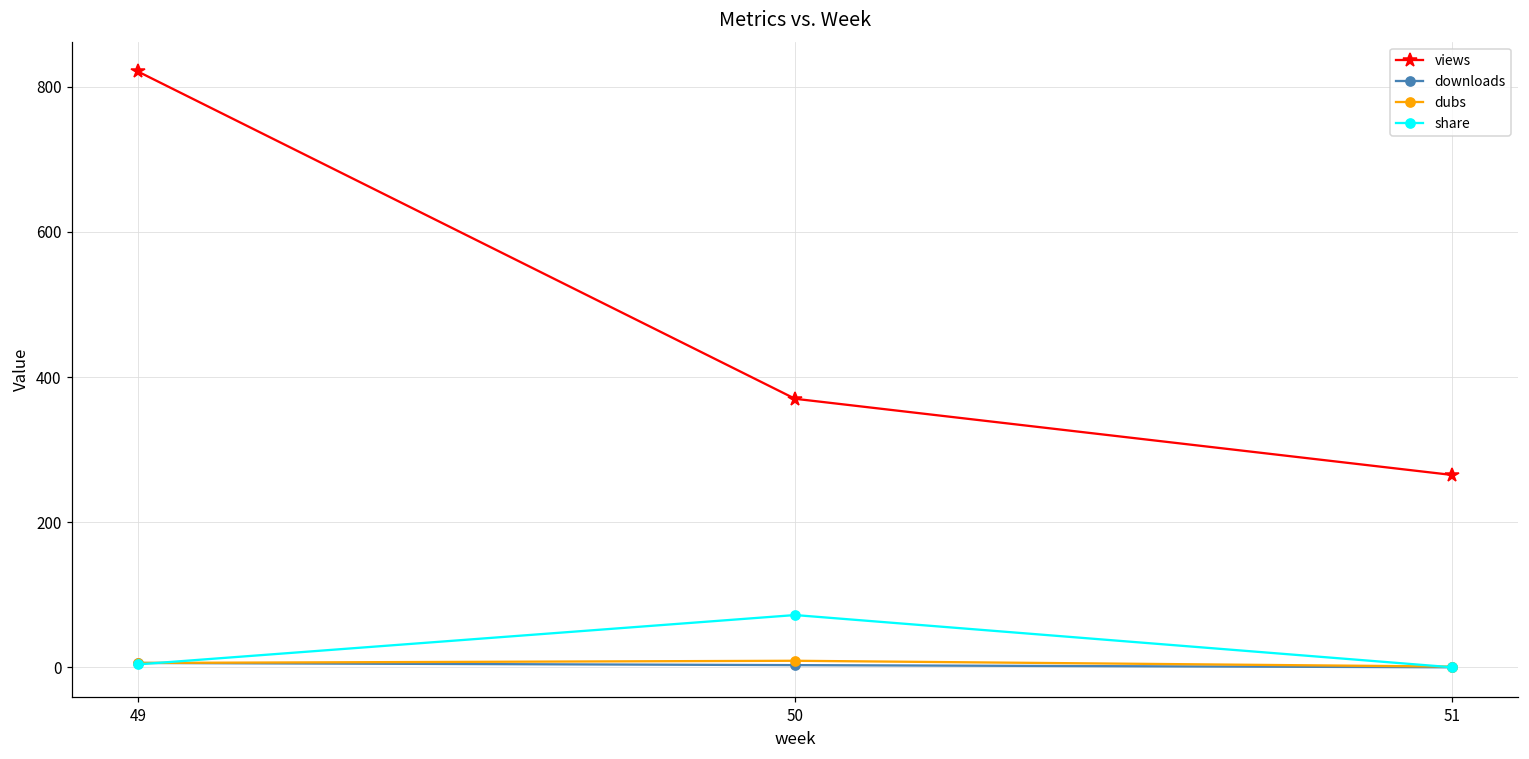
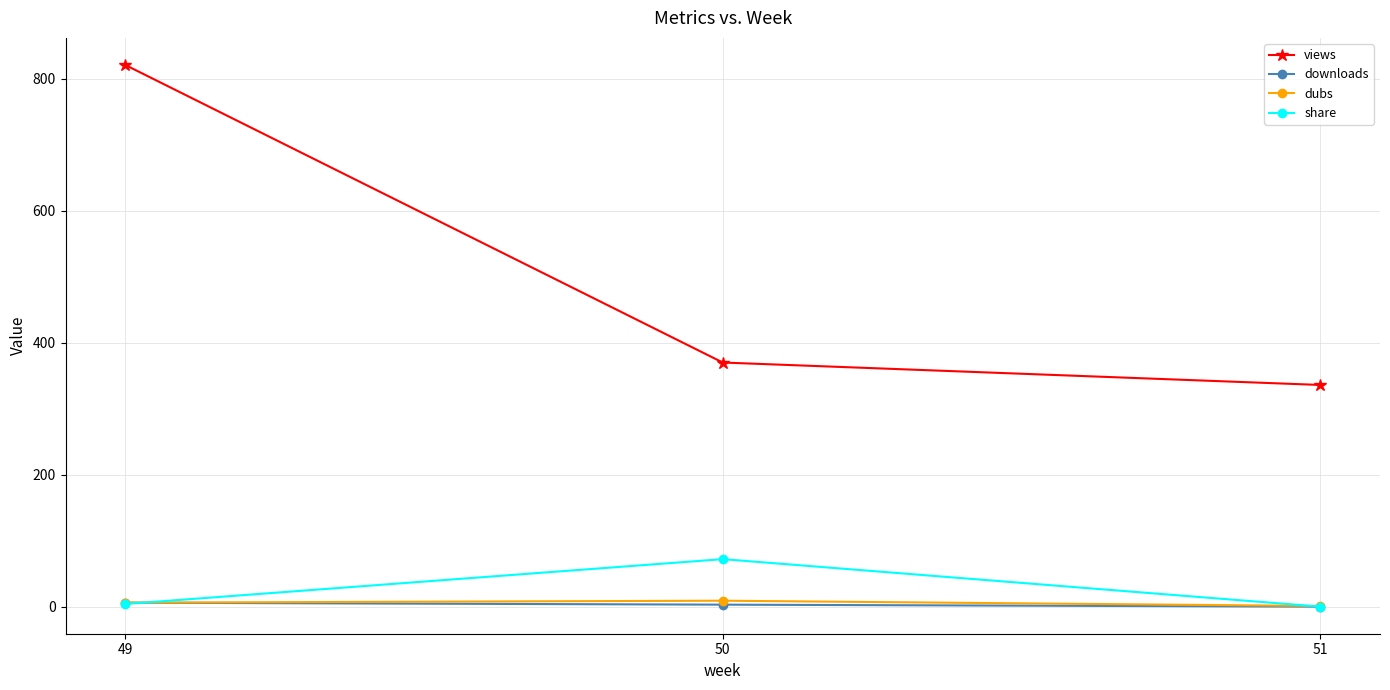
  {
    "views": {
      "49": 820,
      "50": 370,
-     "51": 270
+     "51": 340
    },
    "downloads": {
      "50": 0
    },
    "dubs": {
      "50": 10
    },
    "share": {
      "50": 70
    }
  }
